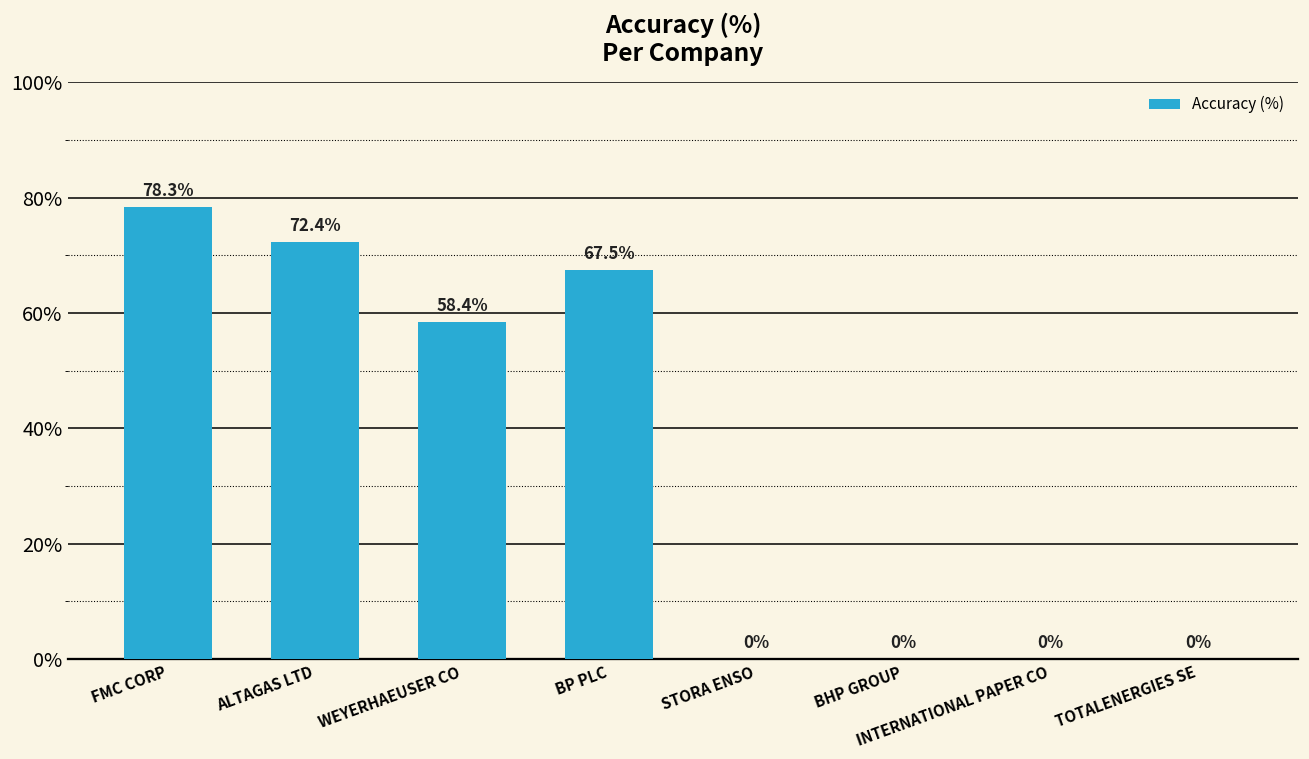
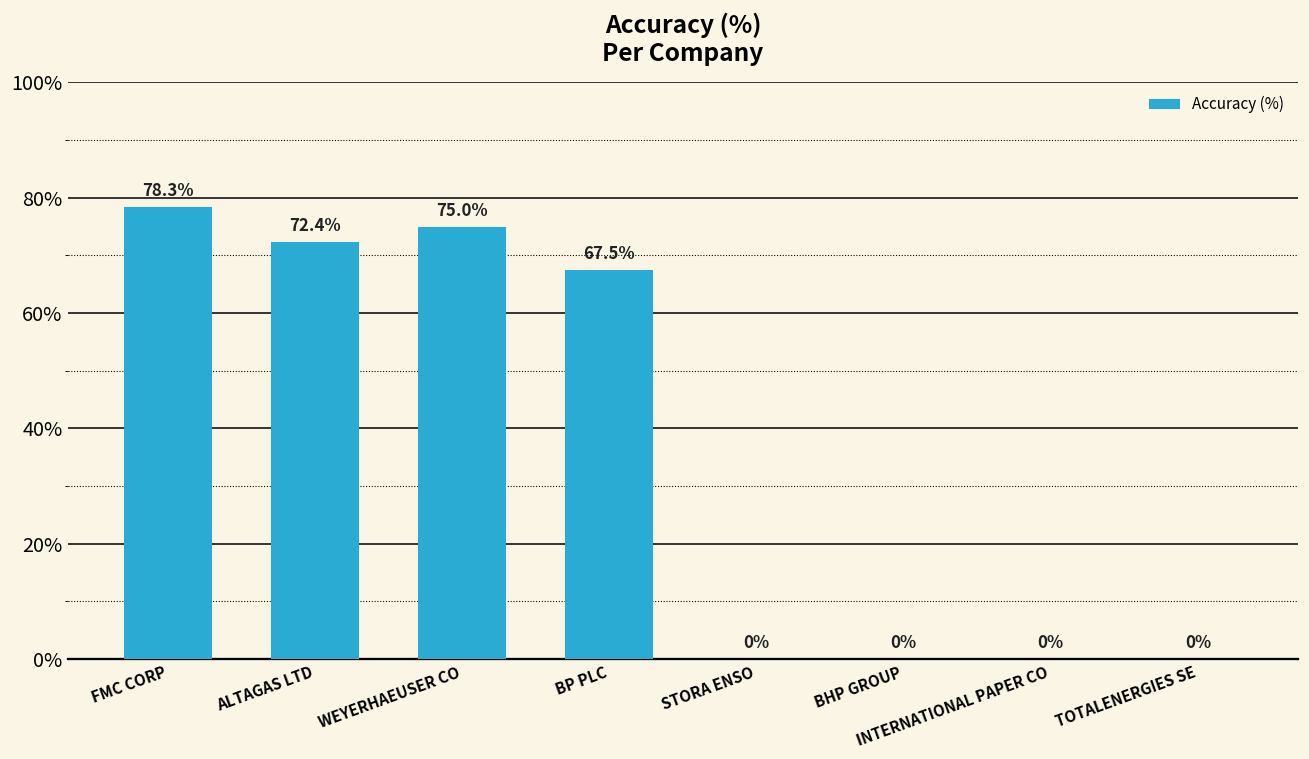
  {
    "FMC CORP": "78.3%",
    "ALTAGAS LTD": "72.4%",
-   "WEYERHAEUSER CO": "58.4%",
+   "WEYERHAEUSER CO": "75.0%",
    "BP PLC": "67.5%",
    "STORA ENSO": "0%",
    "BHP GROUP": "0%",
    "INTERNATIONAL PAPER CO": "0%",
    "TOTALENERGIES SE": "0%"
  }
